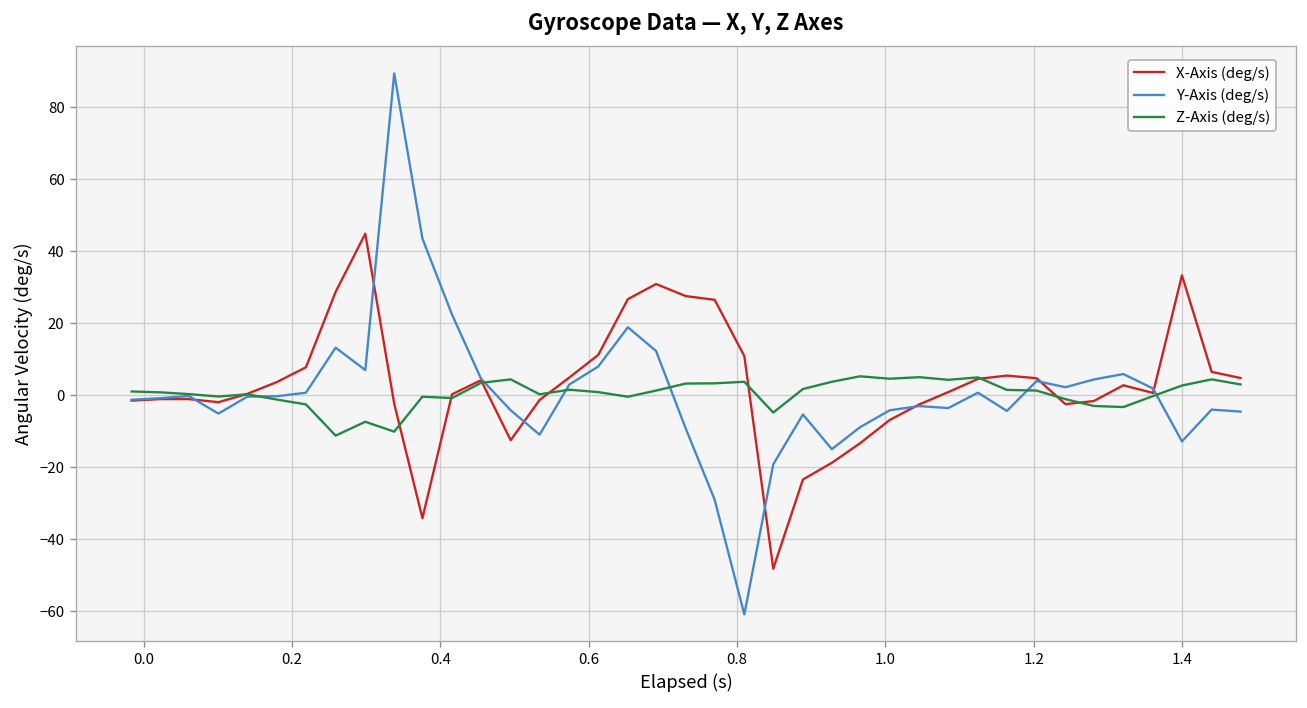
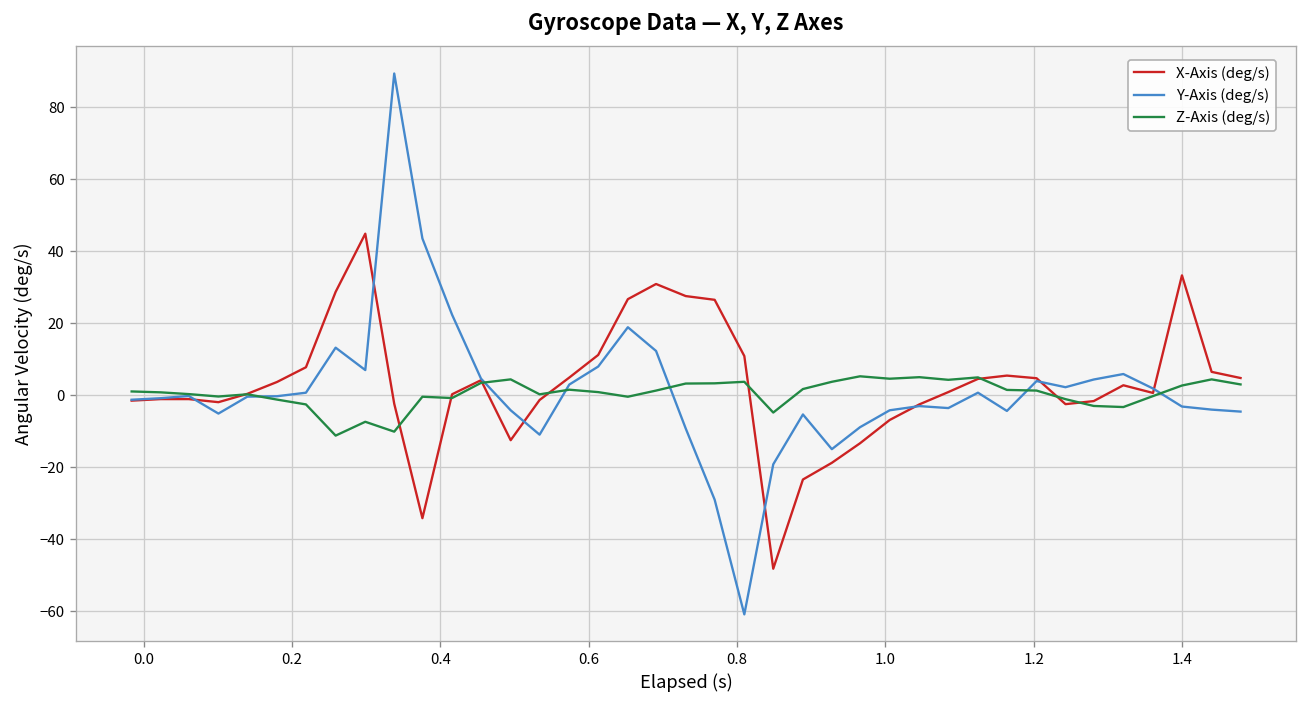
  {
    "X-Axis (deg/s)": {
      "1.4": 33
    },
    "Y-Axis (deg/s)": {
-     "1.4": -13
+     "1.4": -3
    },
    "Z-Axis (deg/s)": {
      "1.4": 3
    }
  }
